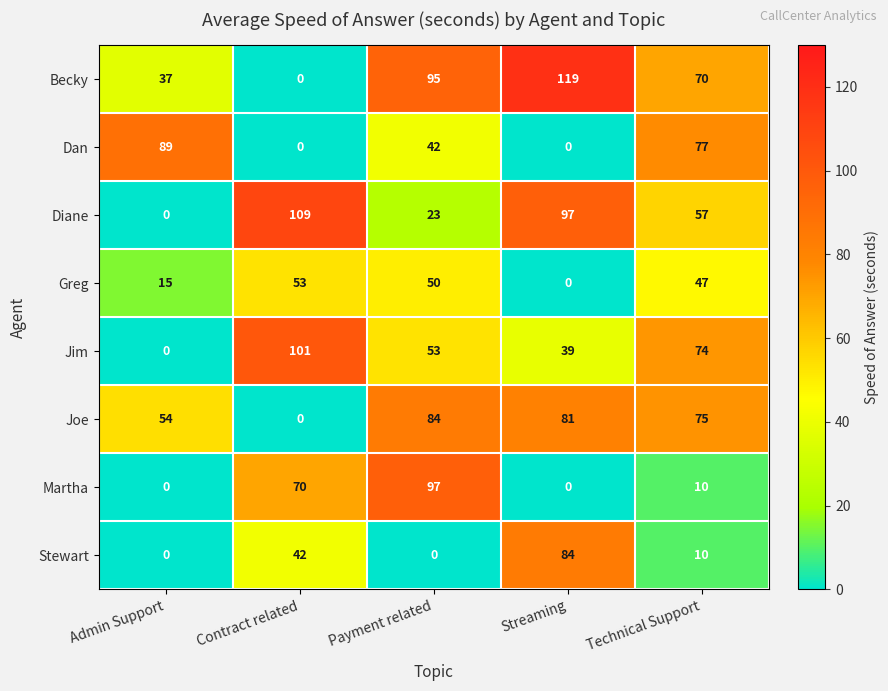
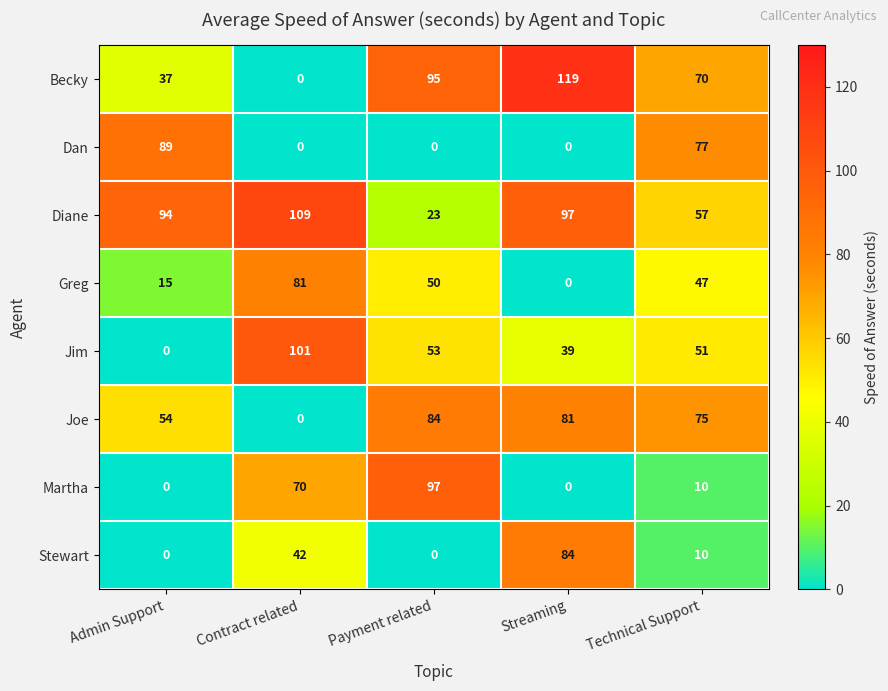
  {
    "Becky": {
      "Admin Support": 37,
      "Contract related": 0,
      "Payment related": 95,
      "Streaming": 119,
      "Technical Support": 70
    },
    "Dan": {
      "Admin Support": 89,
      "Contract related": 0,
-     "Payment related": 42,
+     "Payment related": 0,
      "Streaming": 0,
      "Technical Support": 77
    },
    "Diane": {
-     "Admin Support": 0,
+     "Admin Support": 94,
      "Contract related": 109,
      "Payment related": 23,
      "Streaming": 97,
      "Technical Support": 57
    },
    "Greg": {
      "Admin Support": 15,
-     "Contract related": 53,
+     "Contract related": 81,
      "Payment related": 50,
      "Streaming": 0,
      "Technical Support": 47
    },
    "Jim": {
      "Admin Support": 0,
      "Contract related": 101,
      "Payment related": 53,
      "Streaming": 39,
-     "Technical Support": 74
+     "Technical Support": 51
    },
    "Joe": {
      "Admin Support": 54,
      "Contract related": 0,
      "Payment related": 84,
      "Streaming": 81,
      "Technical Support": 75
    },
    "Martha": {
      "Admin Support": 0,
      "Contract related": 70,
      "Payment related": 97,
      "Streaming": 0,
      "Technical Support": 10
    },
    "Stewart": {
      "Admin Support": 0,
      "Contract related": 42,
      "Payment related": 0,
      "Streaming": 84,
      "Technical Support": 10
    }
  }
